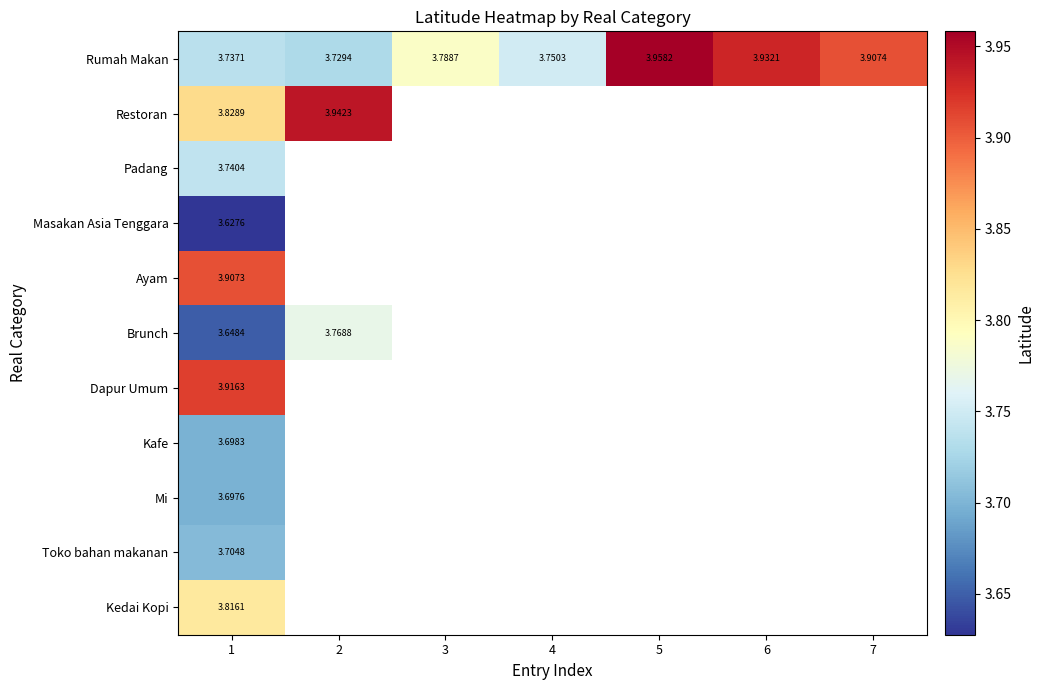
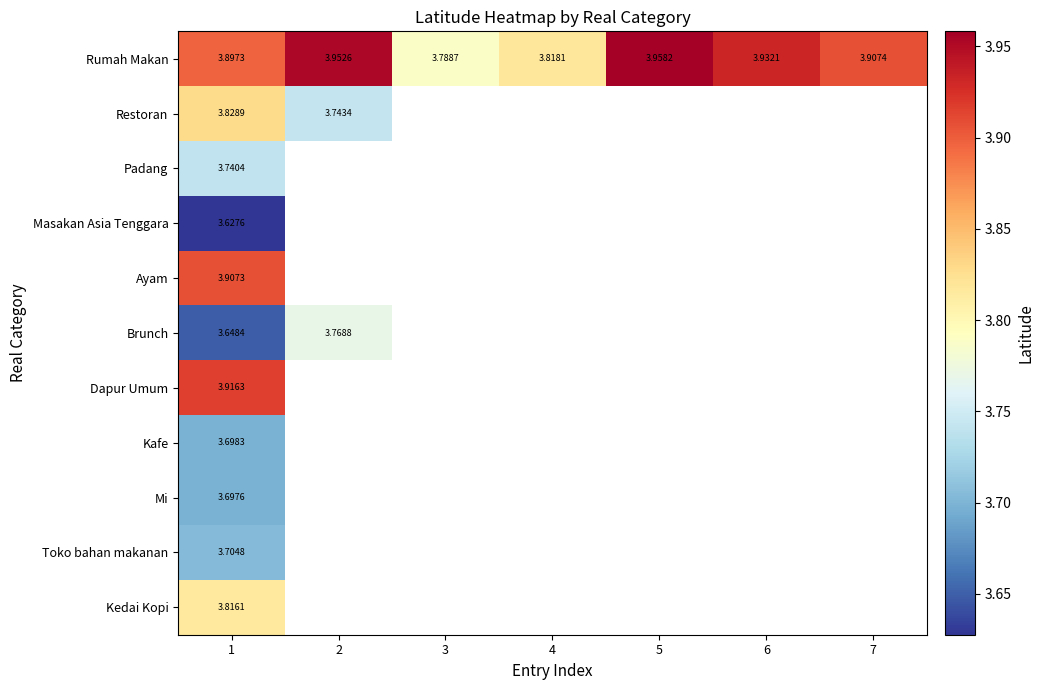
  {
    "Rumah Makan": {
-     "1": 3.7371,
-     "2": 3.7294,
+     "1": 3.8973,
+     "2": 3.9526,
      "3": 3.7887,
-     "4": 3.7503,
+     "4": 3.8181,
      "5": 3.9582,
      "6": 3.9321,
      "7": 3.9074
    },
    "Restoran": {
      "1": 3.8289,
-     "2": 3.9423
+     "2": 3.7434
    },
    "Padang": {
      "1": 3.7404
    },
    "Masakan Asia Tenggara": {
      "1": 3.6276
    },
    "Ayam": {
      "1": 3.9073
    },
    "Brunch": {
      "1": 3.6484,
      "2": 3.7688
    },
    "Dapur Umum": {
      "1": 3.9163
    },
    "Kafe": {
      "1": 3.6983
    },
    "Mi": {
      "1": 3.6976
    },
    "Toko bahan makanan": {
      "1": 3.7048
    },
    "Kedai Kopi": {
      "1": 3.8161
    }
  }
